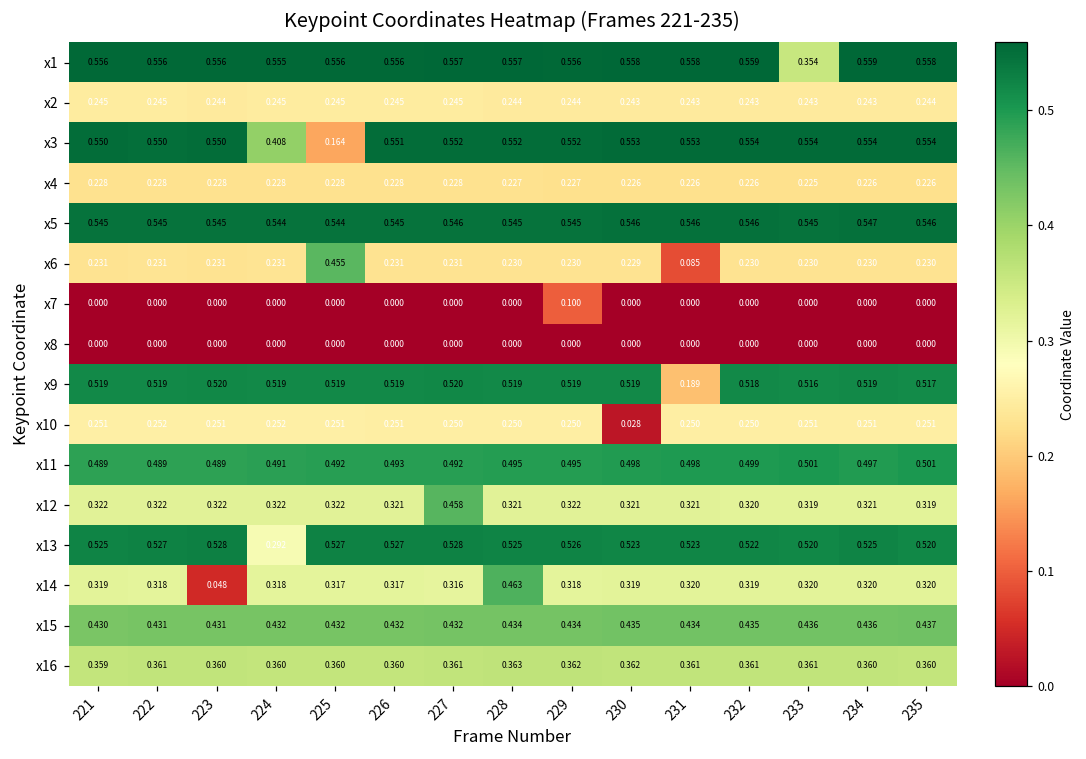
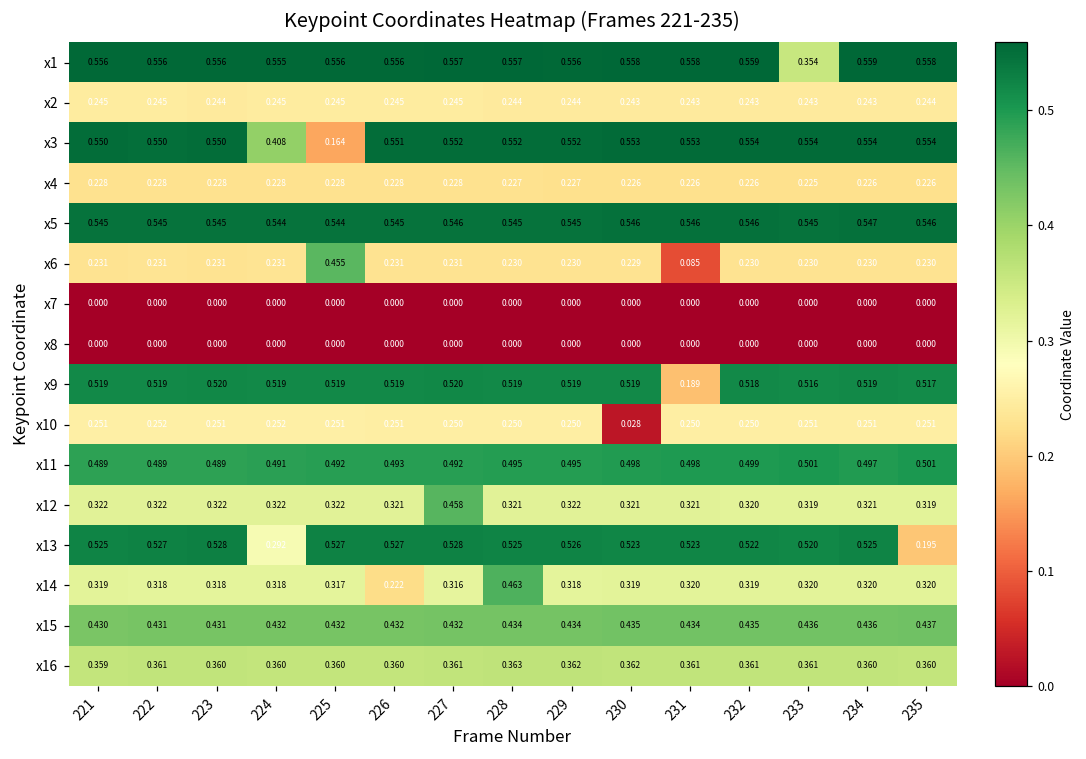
  {
    "x7": {
      "221": 0.000,
      "222": 0.000,
      "223": 0.000,
      "224": 0.000,
      "225": 0.000,
      "226": 0.000,
      "227": 0.000,
      "228": 0.000,
-     "229": 0.100,
+     "229": 0.000,
      "230": 0.000,
      "231": 0.000,
      "232": 0.000,
      "233": 0.000,
      "234": 0.000,
      "235": 0.000
    },
    "x13": {
      "221": 0.525,
      "222": 0.527,
      "223": 0.528,
      "224": 0.292,
      "225": 0.527,
      "226": 0.527,
      "227": 0.528,
      "228": 0.525,
      "229": 0.526,
      "230": 0.523,
      "231": 0.523,
      "232": 0.522,
      "233": 0.520,
      "234": 0.525,
-     "235": 0.520
+     "235": 0.195
    },
    "x14": {
      "221": 0.319,
      "222": 0.318,
-     "223": 0.048,
+     "223": 0.318,
      "224": 0.318,
      "225": 0.317,
-     "226": 0.317,
+     "226": 0.222,
      "227": 0.316,
      "228": 0.463,
      "229": 0.318,
      "230": 0.319,
      "231": 0.320,
      "232": 0.319,
      "233": 0.320,
      "234": 0.320,
      "235": 0.320
    }
  }
